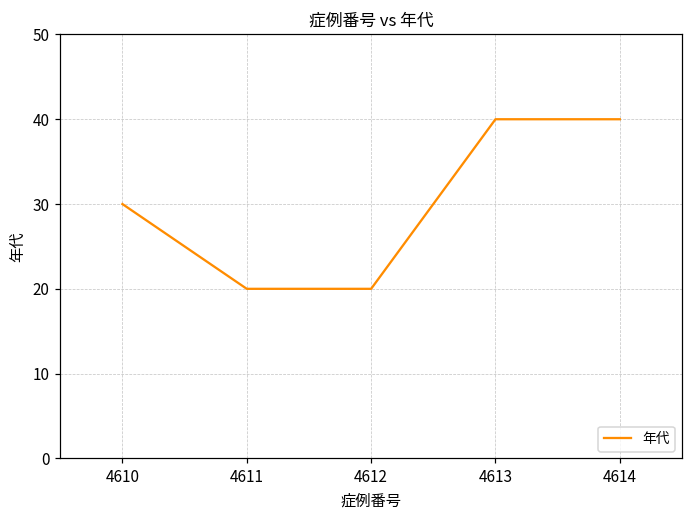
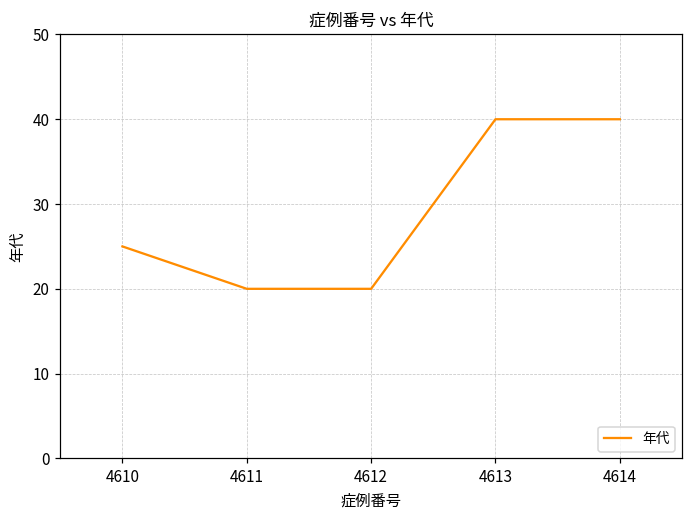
  {
-   "4610": 30,
+   "4610": 25,
    "4611": 20,
    "4612": 20,
    "4613": 40,
    "4614": 40
  }
